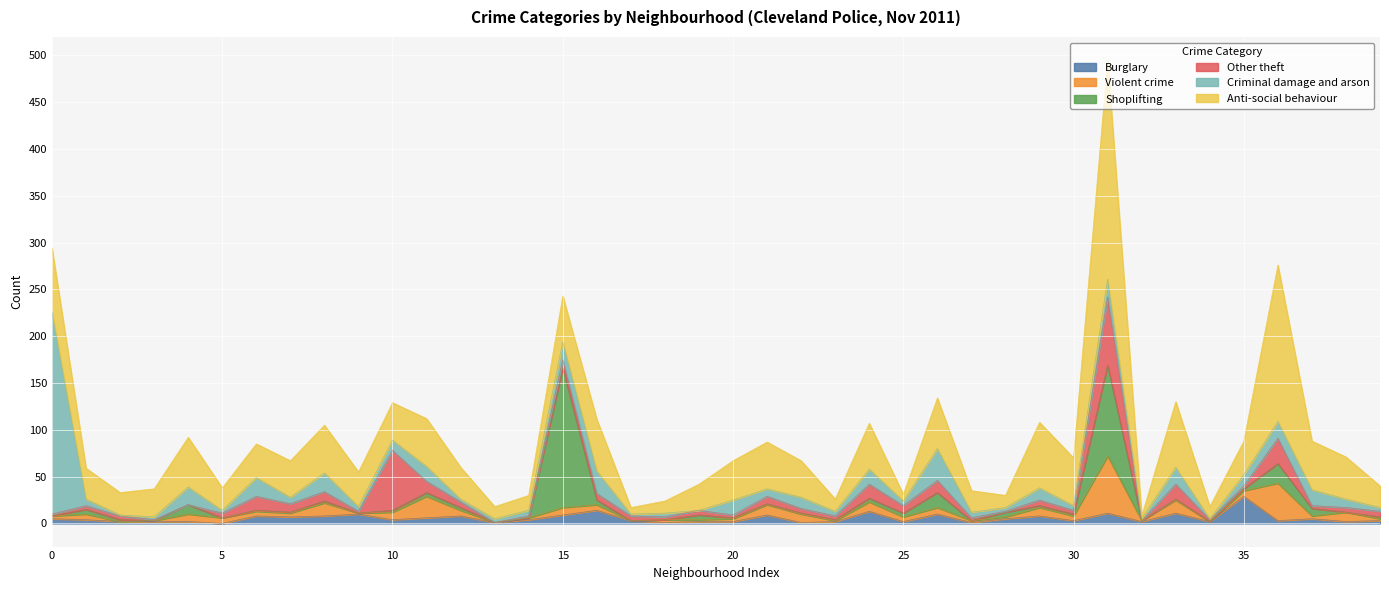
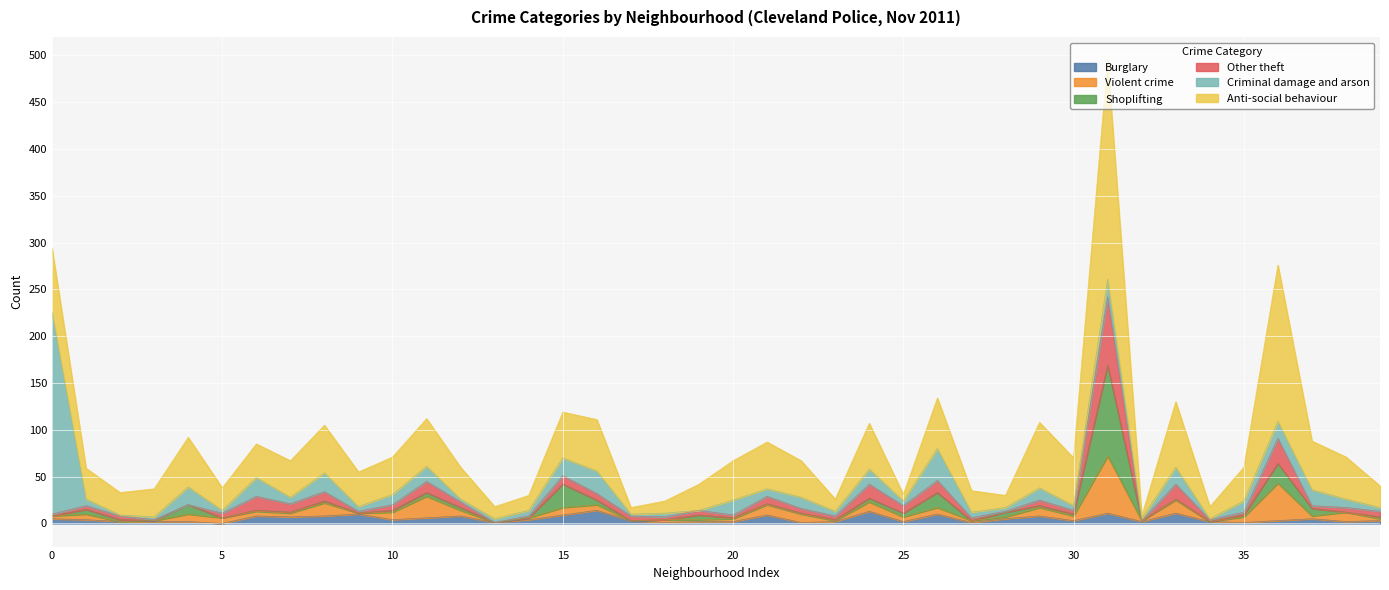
  {
    "Burglary": {
      "0": 10,
      "5": 0,
      "10": 0,
      "15": 10,
      "20": 0,
      "25": 0,
      "30": 0,
-     "35": 30
+     "35": 0
    },
    "Violent crime": {
      "15": 10,
      "25": 10
    },
    "Shoplifting": {
-     "15": 150,
+     "15": 30,
      "25": 0
    },
    "Other theft": {
      "5": 10,
-     "10": 60,
+     "10": 10,
      "15": 10,
      "20": 0,
      "25": 10,
      "30": 0,
      "35": 0
    },
    "Criminal damage and arson": {
      "0": 220,
      "5": 0,
      "10": 10,
      "15": 20,
      "20": 20,
      "25": 10,
      "30": 10,
      "35": 10
    },
    "Anti-social behaviour": {
      "0": 70,
      "5": 20,
      "10": 40,
      "15": 50,
      "20": 40,
      "25": 10,
      "30": 50,
      "35": 40
    }
  }
